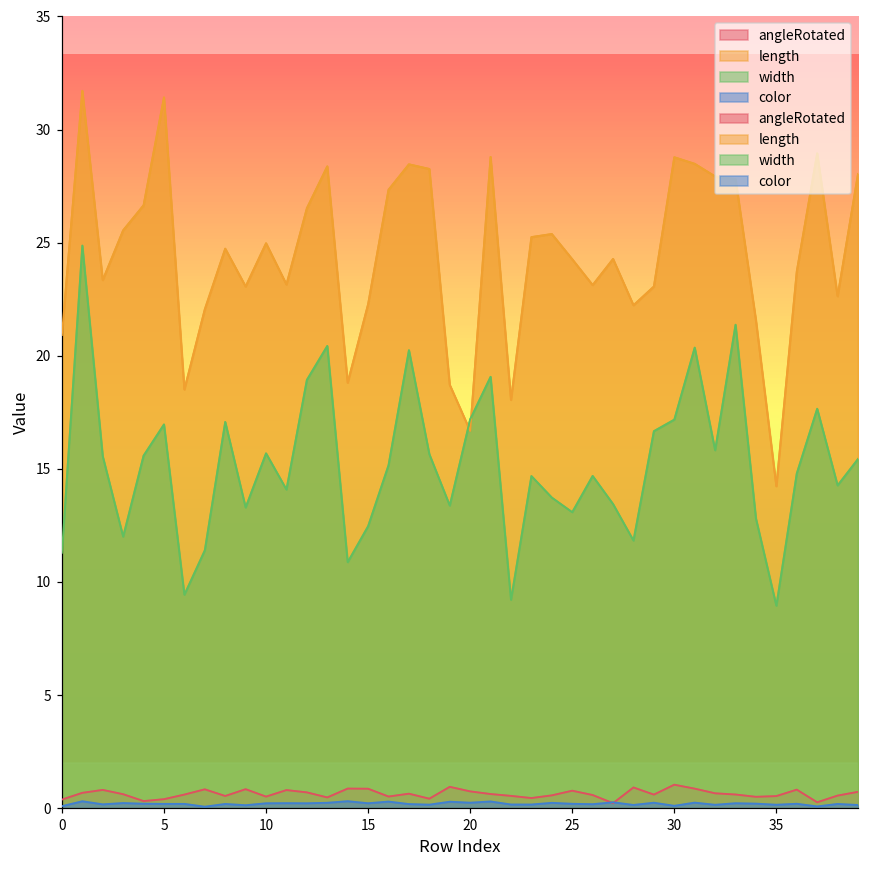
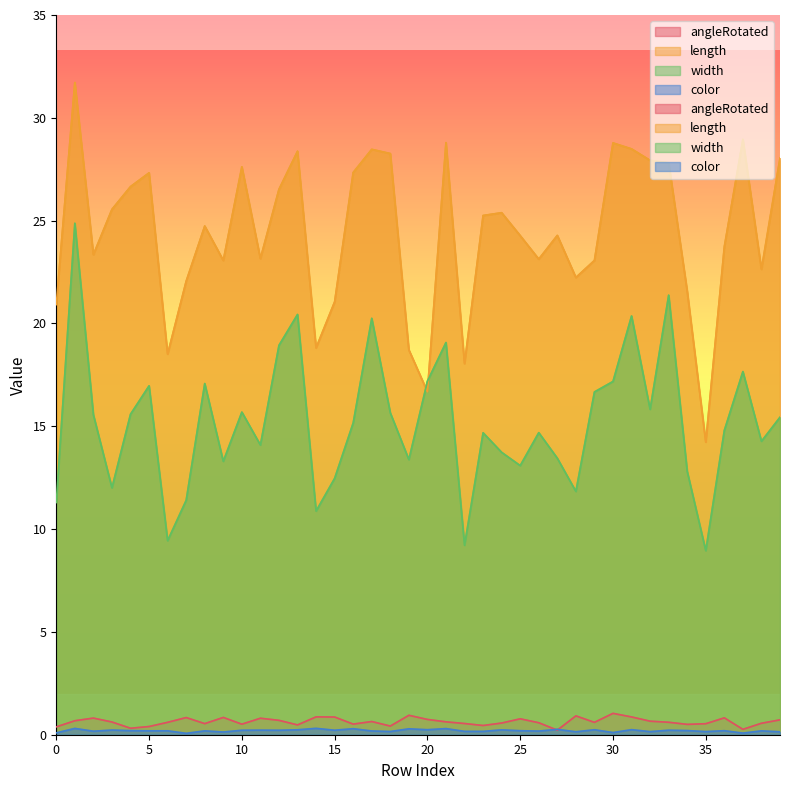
  {
    "length": {
      "0": 20.9,
-     "5": 31.4,
-     "10": 25.0,
-     "15": 22.3,
+     "5": 27.3,
+     "10": 27.6,
+     "15": 21.1,
      "20": 16.7,
      "25": 24.3,
      "30": 28.8,
      "35": 14.2
    },
    "width": {
      "0": 11.3,
      "5": 17.0,
      "10": 15.7,
      "15": 12.5,
      "20": 17.2,
      "25": 13.1,
      "30": 17.2,
      "35": 9.0
    }
  }
